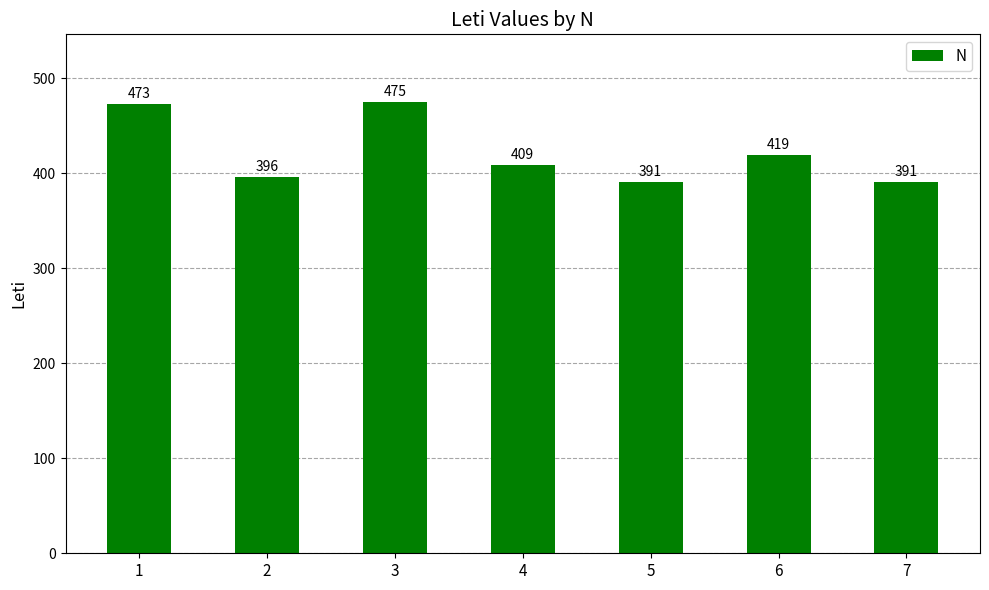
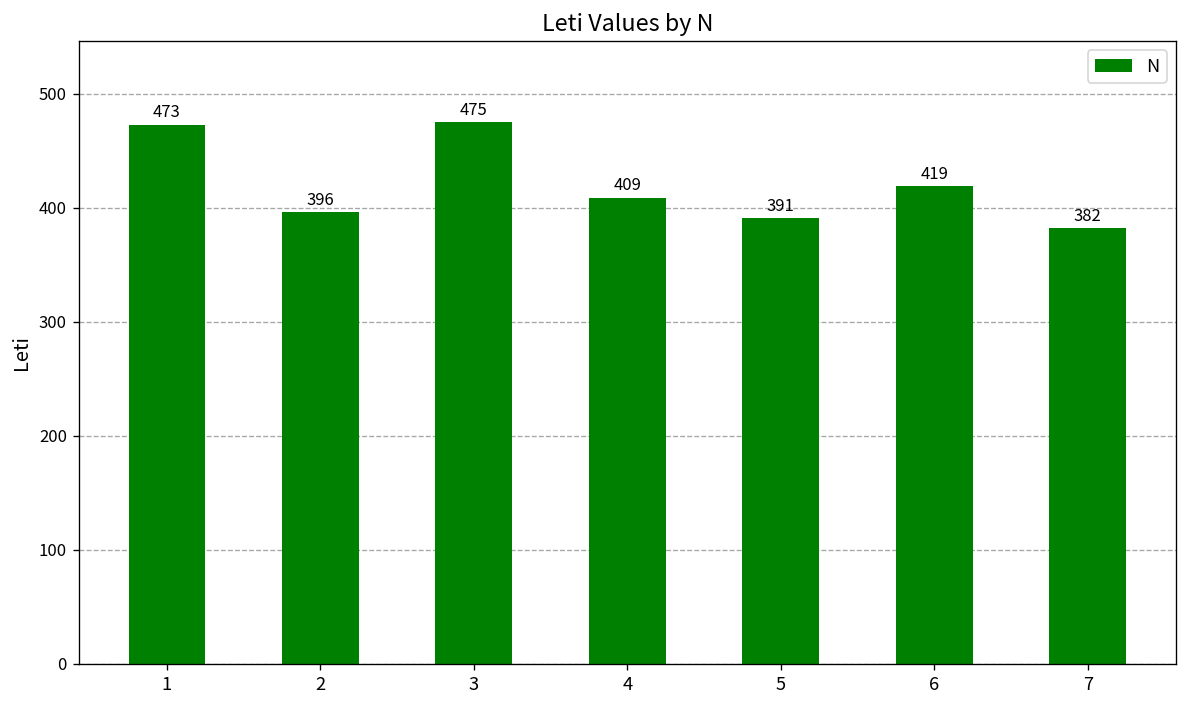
  {
    "1": 473,
    "2": 396,
    "3": 475,
    "4": 409,
    "5": 391,
    "6": 419,
-   "7": 391
+   "7": 382
  }
